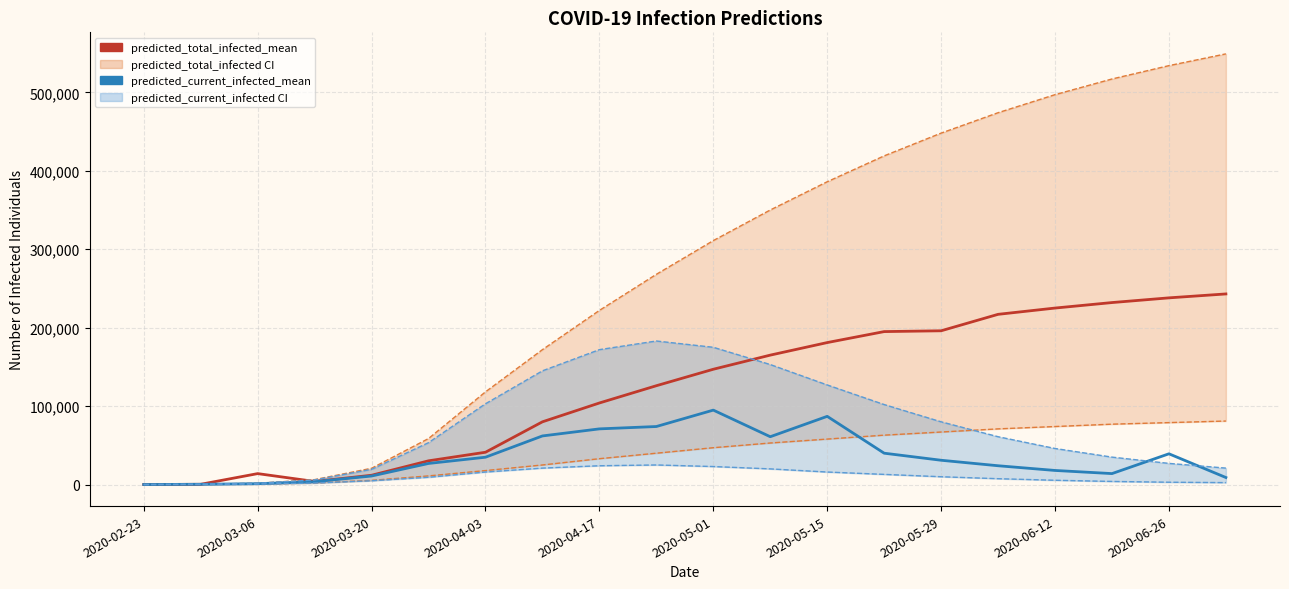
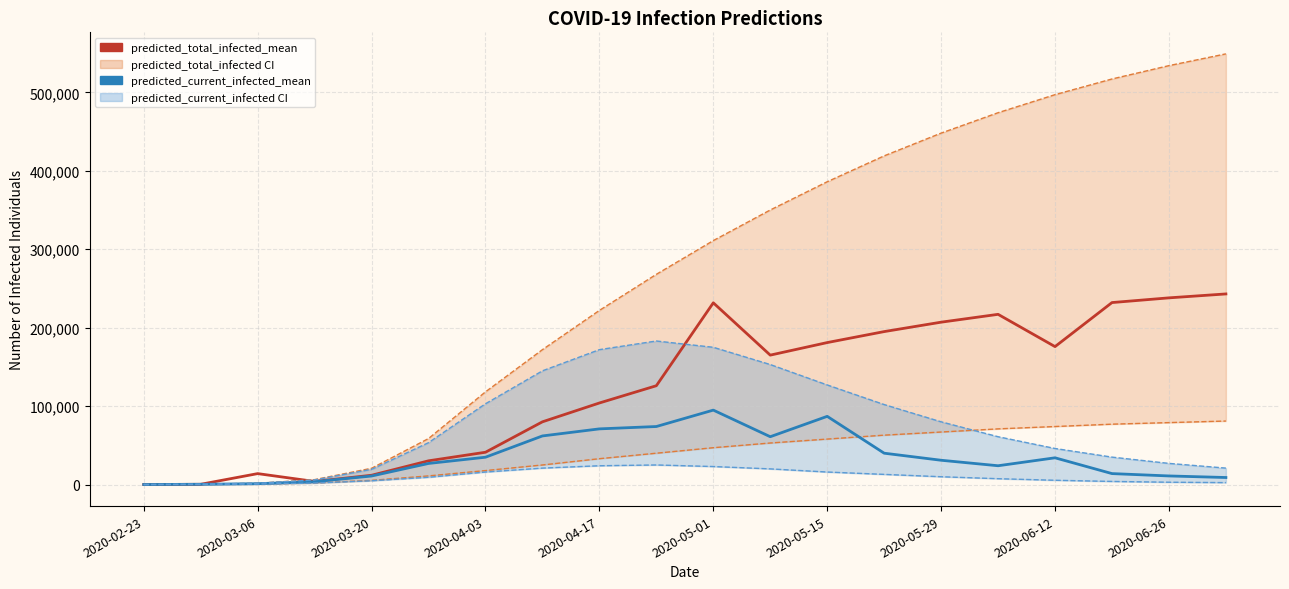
  {
    "predicted_total_infected_mean": {
      "2020-03-06": "10,000",
      "2020-04-03": "40,000",
      "2020-04-17": "100,000",
-     "2020-05-01": "150,000",
+     "2020-05-01": "230,000",
      "2020-05-15": "180,000",
-     "2020-05-29": "200,000",
-     "2020-06-12": "230,000",
+     "2020-05-29": "210,000",
+     "2020-06-12": "180,000",
      "2020-06-26": "240,000"
    },
    "predicted_current_infected_mean": {
      "2020-04-03": "30,000",
      "2020-04-17": "70,000",
      "2020-05-01": "90,000",
      "2020-05-15": "90,000",
      "2020-05-29": "30,000",
-     "2020-06-12": "20,000",
-     "2020-06-26": "40,000"
+     "2020-06-12": "30,000",
+     "2020-06-26": "10,000"
    }
  }
